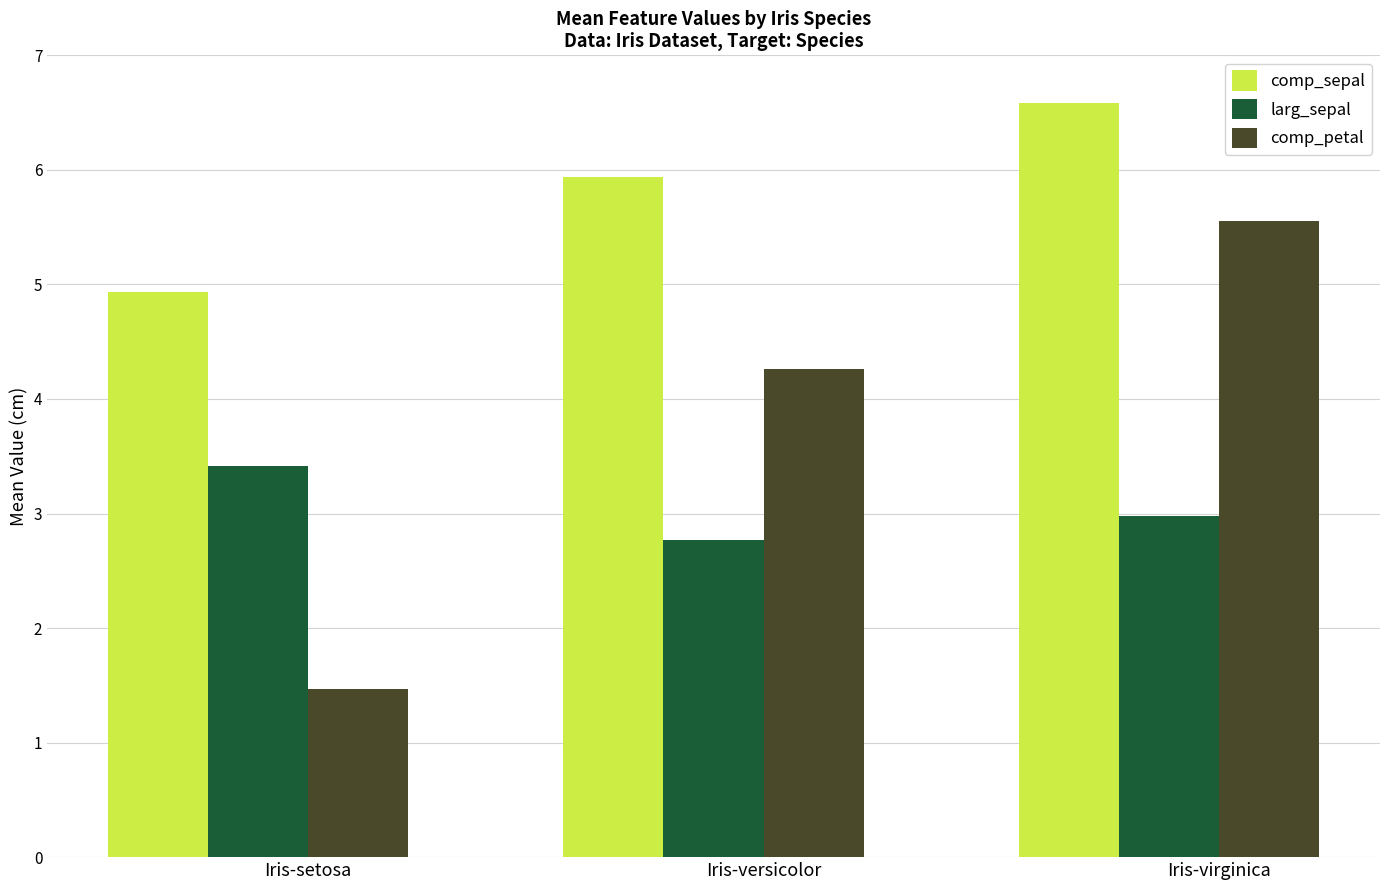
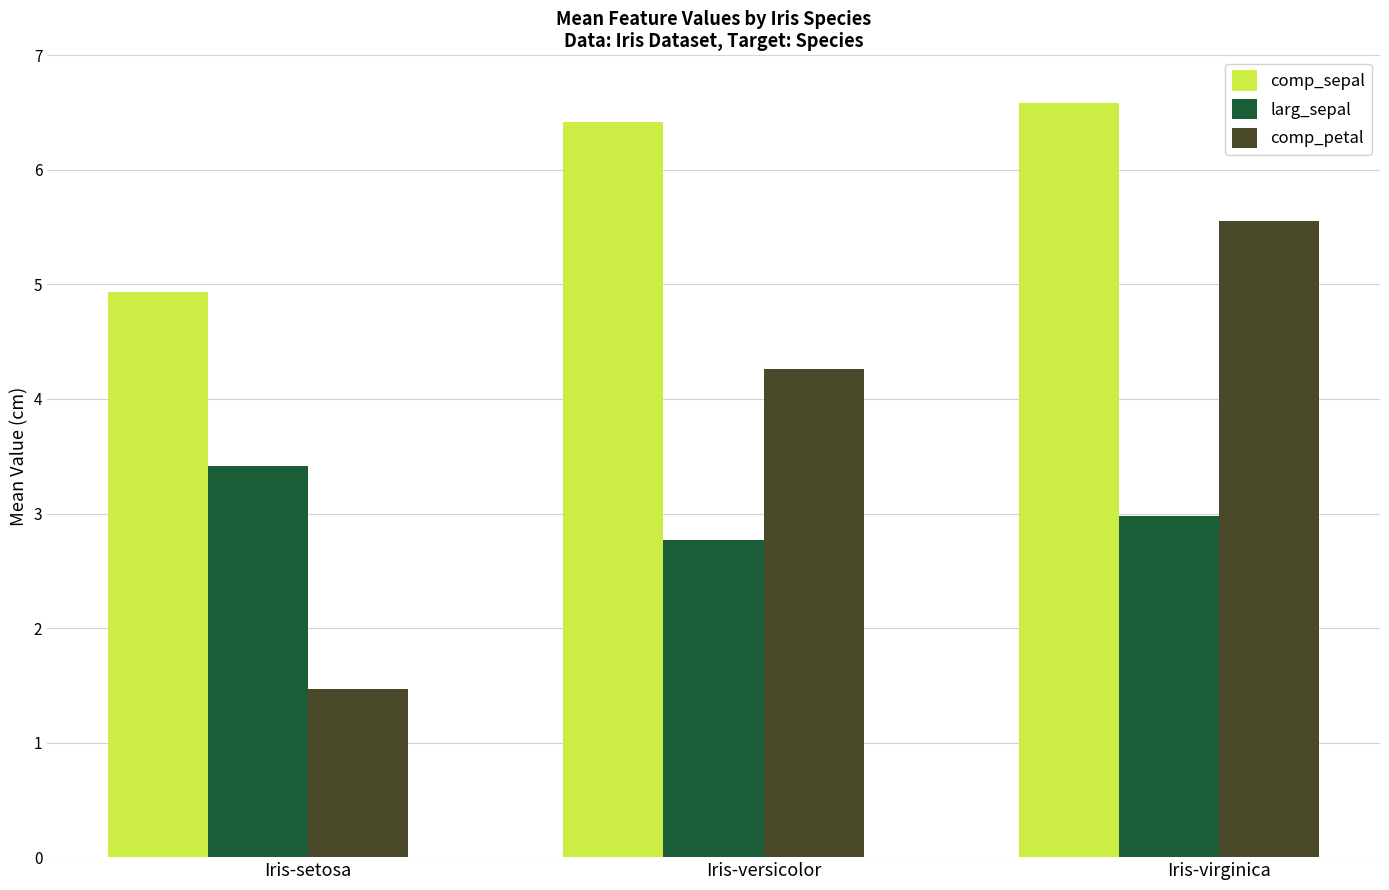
  {
    "comp_sepal": {
      "Iris-setosa": 4.93,
-     "Iris-versicolor": 5.94,
+     "Iris-versicolor": 6.42,
      "Iris-virginica": 6.59
    }
  }
